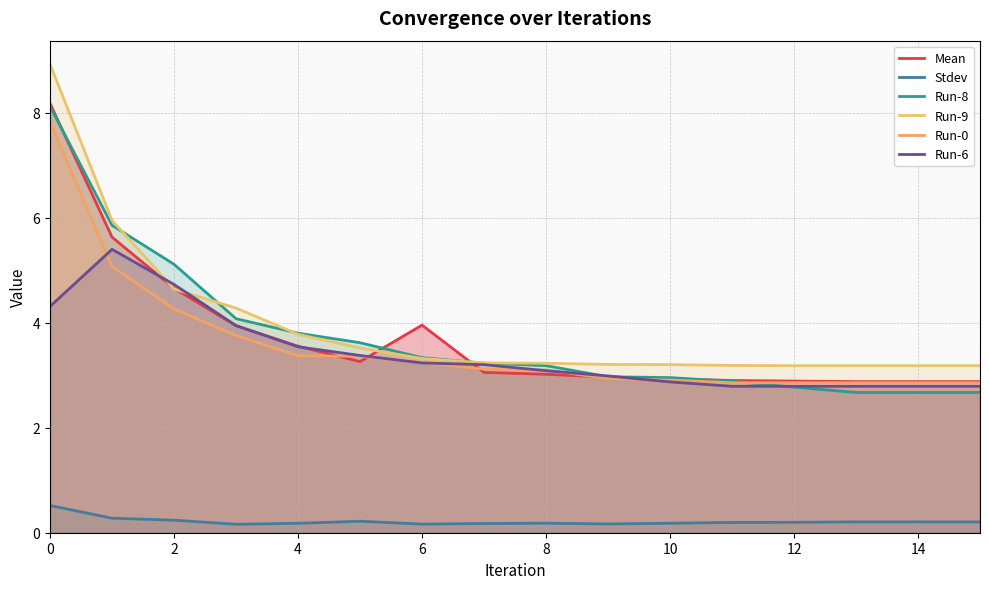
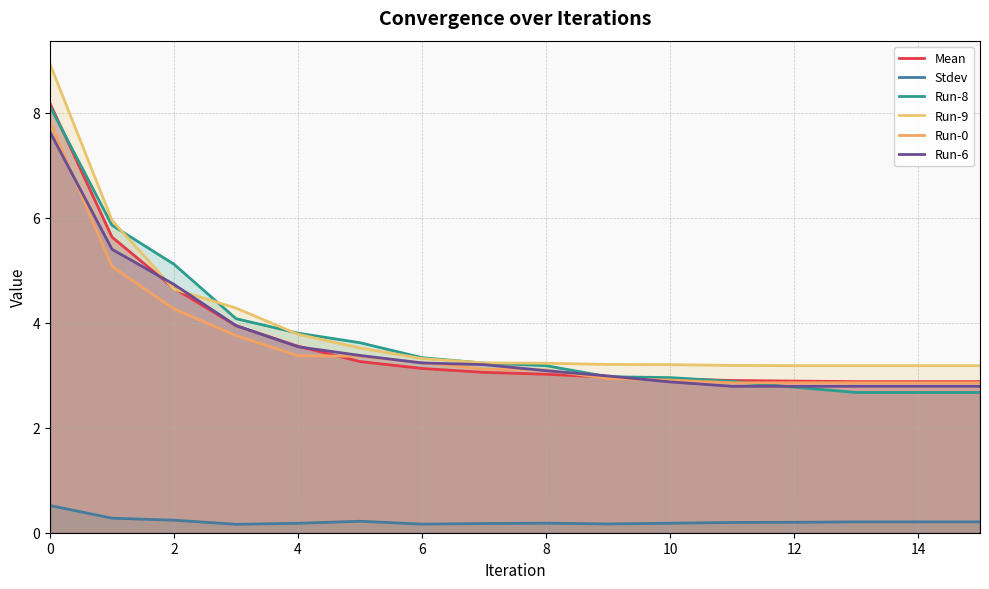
  {
    "Mean": {
      "0": 8.2,
-     "6": 4.0,
+     "6": 3.1,
      "8": 3.0
    },
    "Run-6": {
-     "0": 4.3,
+     "0": 7.6,
      "2": 4.7,
      "14": 2.8
    }
  }
